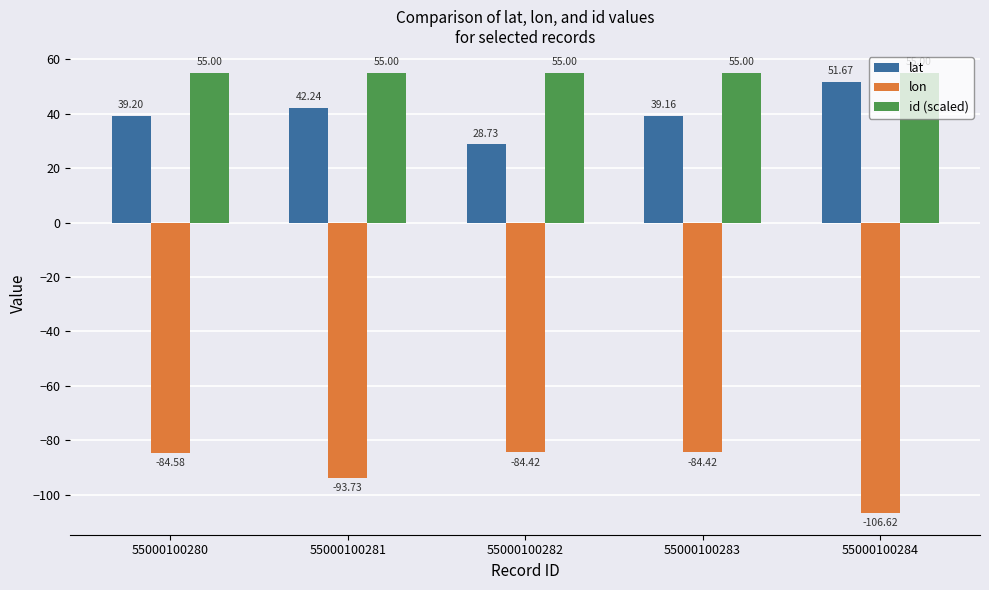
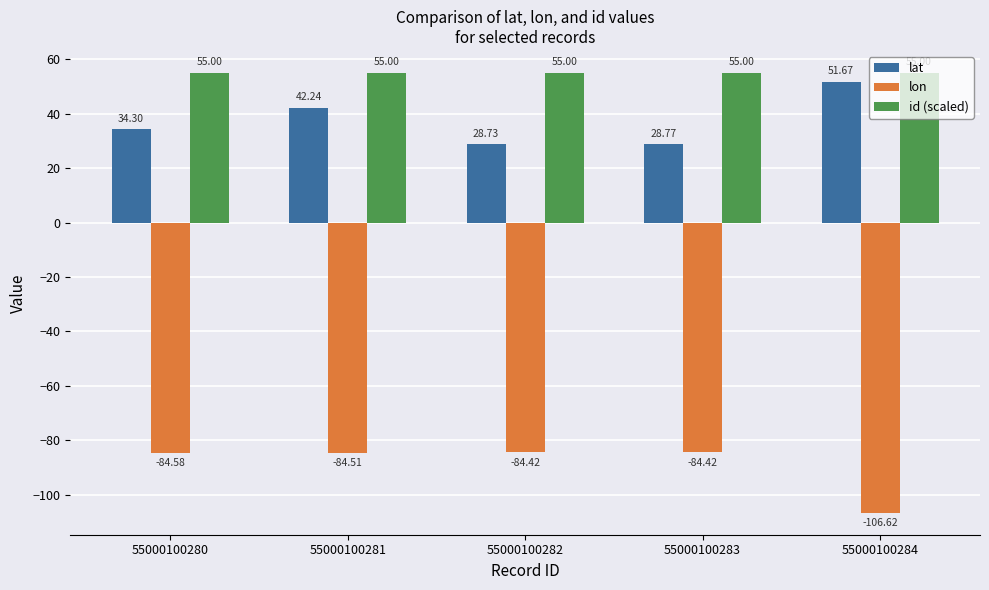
  {
    "lat": {
-     "55000100280": 39.20,
+     "55000100280": 34.30,
      "55000100281": 42.24,
      "55000100282": 28.73,
-     "55000100283": 39.16,
+     "55000100283": 28.77,
      "55000100284": 51.67
    },
    "lon": {
      "55000100280": -84.58,
-     "55000100281": -93.73,
+     "55000100281": -84.51,
      "55000100282": -84.42,
      "55000100283": -84.42,
      "55000100284": -106.62
    },
    "id (scaled)": {
      "55000100280": 55.00,
      "55000100281": 55.00,
      "55000100282": 55.00,
      "55000100283": 55.00
    }
  }
